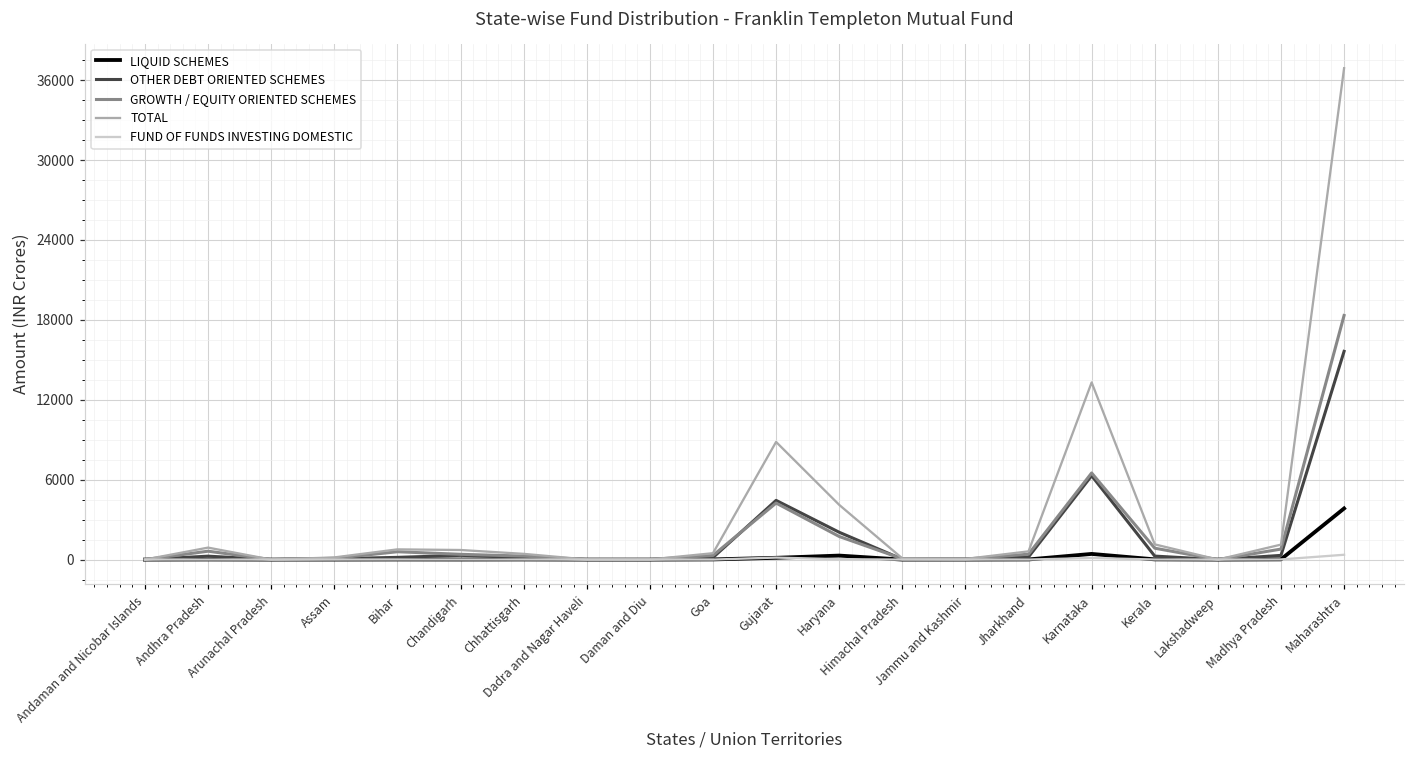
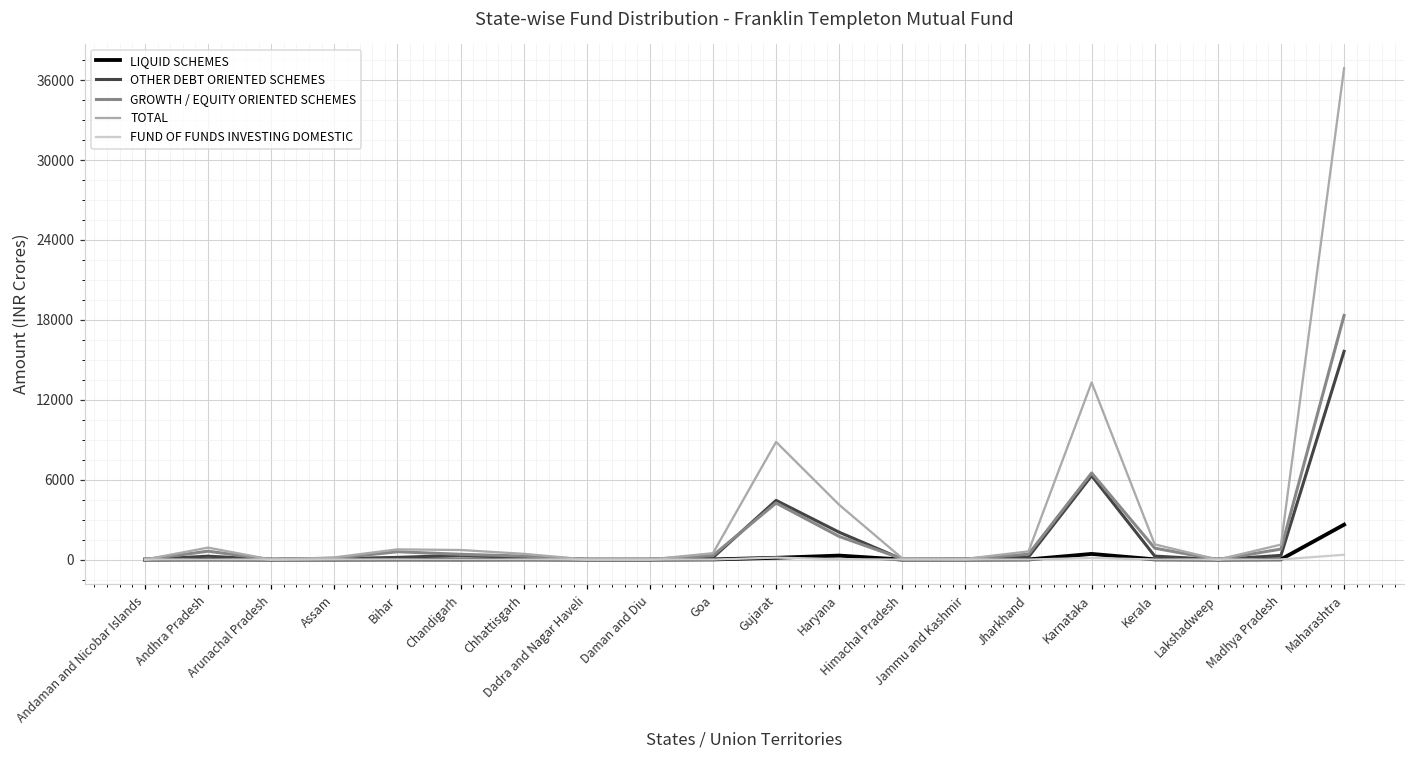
  {
    "LIQUID SCHEMES": {
      "Haryana": 300,
      "Karnataka": 400,
-     "Maharashtra": 3800
+     "Maharashtra": 2600
    },
    "OTHER DEBT ORIENTED SCHEMES": {
      "Andhra Pradesh": 300,
      "Haryana": 2100,
      "Kerala": 300,
      "Madhya Pradesh": 300,
      "Maharashtra": 15600
    }
  }
